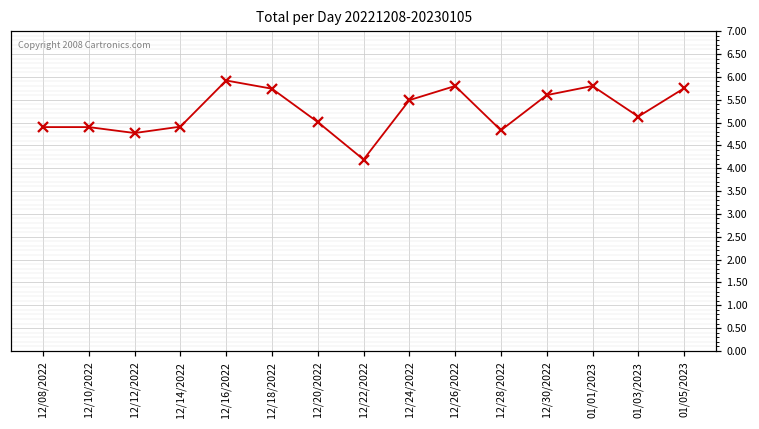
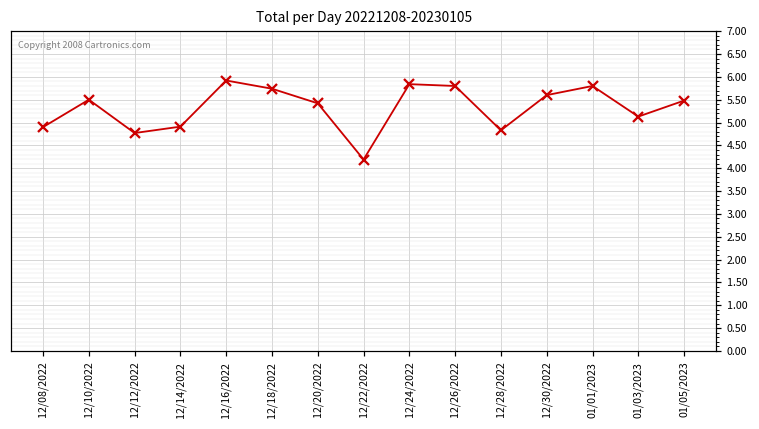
  {
    "12/08/2022": 4.9,
-   "12/10/2022": 4.9,
+   "12/10/2022": 5.5,
    "12/12/2022": 4.8,
    "12/14/2022": 4.9,
    "12/16/2022": 5.9,
    "12/18/2022": 5.7,
-   "12/20/2022": 5.0,
+   "12/20/2022": 5.4,
    "12/22/2022": 4.2,
-   "12/24/2022": 5.5,
+   "12/24/2022": 5.8,
    "12/26/2022": 5.8,
    "12/28/2022": 4.8,
    "12/30/2022": 5.6,
    "01/01/2023": 5.8,
    "01/03/2023": 5.1,
-   "01/05/2023": 5.8
+   "01/05/2023": 5.5
  }
